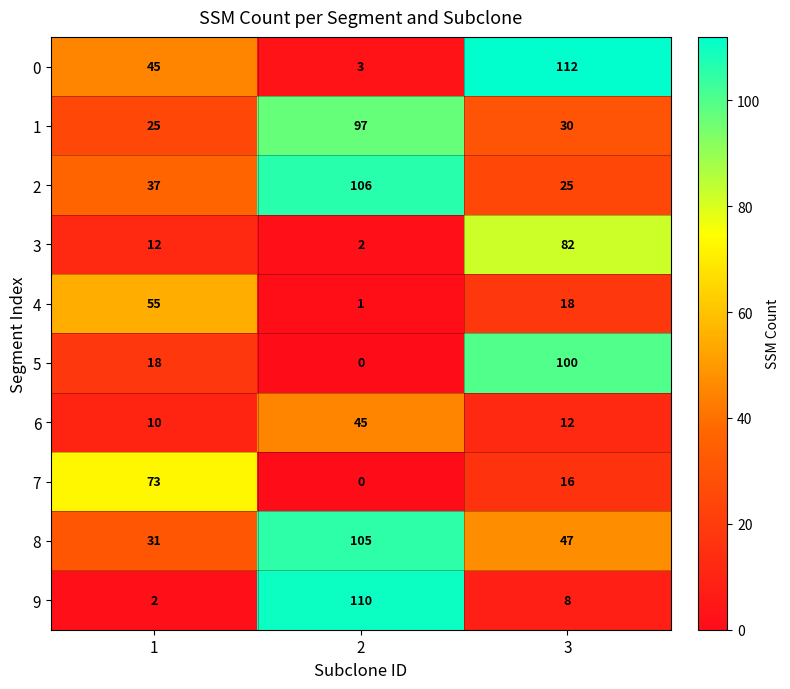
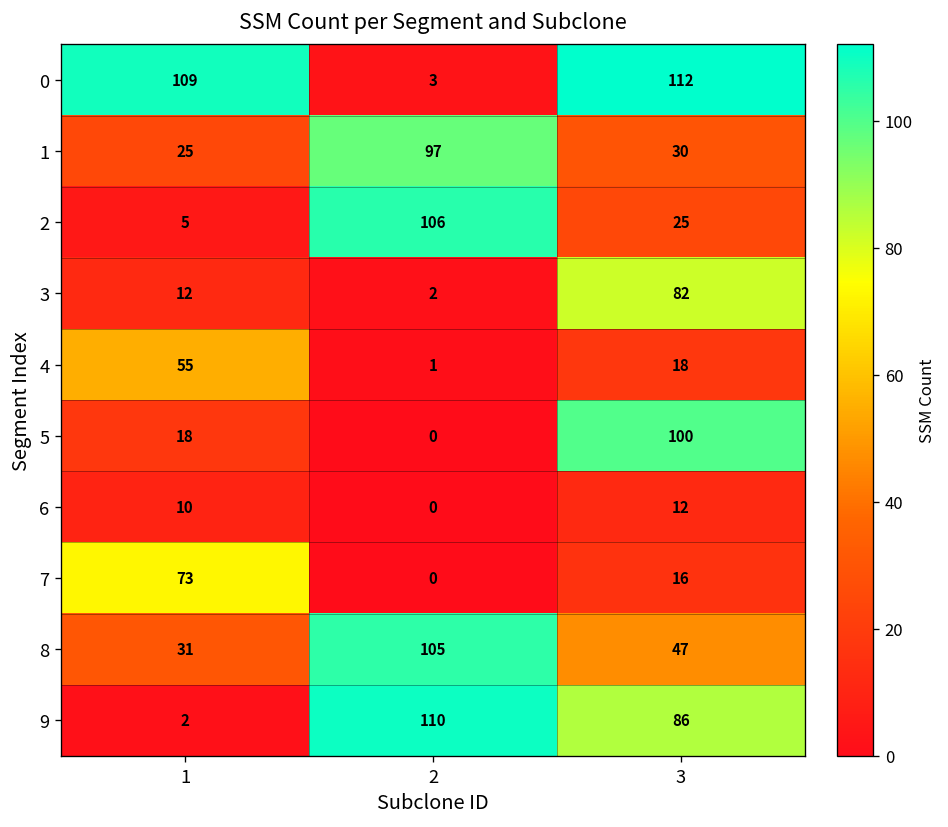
  {
    "0": {
-     "1": 45,
+     "1": 109,
      "2": 3,
      "3": 112
    },
    "1": {
      "1": 25,
      "2": 97,
      "3": 30
    },
    "2": {
-     "1": 37,
+     "1": 5,
      "2": 106,
      "3": 25
    },
    "3": {
      "1": 12,
      "2": 2,
      "3": 82
    },
    "4": {
      "1": 55,
      "2": 1,
      "3": 18
    },
    "5": {
      "1": 18,
      "2": 0,
      "3": 100
    },
    "6": {
      "1": 10,
-     "2": 45,
+     "2": 0,
      "3": 12
    },
    "7": {
      "1": 73,
      "2": 0,
      "3": 16
    },
    "8": {
      "1": 31,
      "2": 105,
      "3": 47
    },
    "9": {
      "1": 2,
      "2": 110,
-     "3": 8
+     "3": 86
    }
  }
